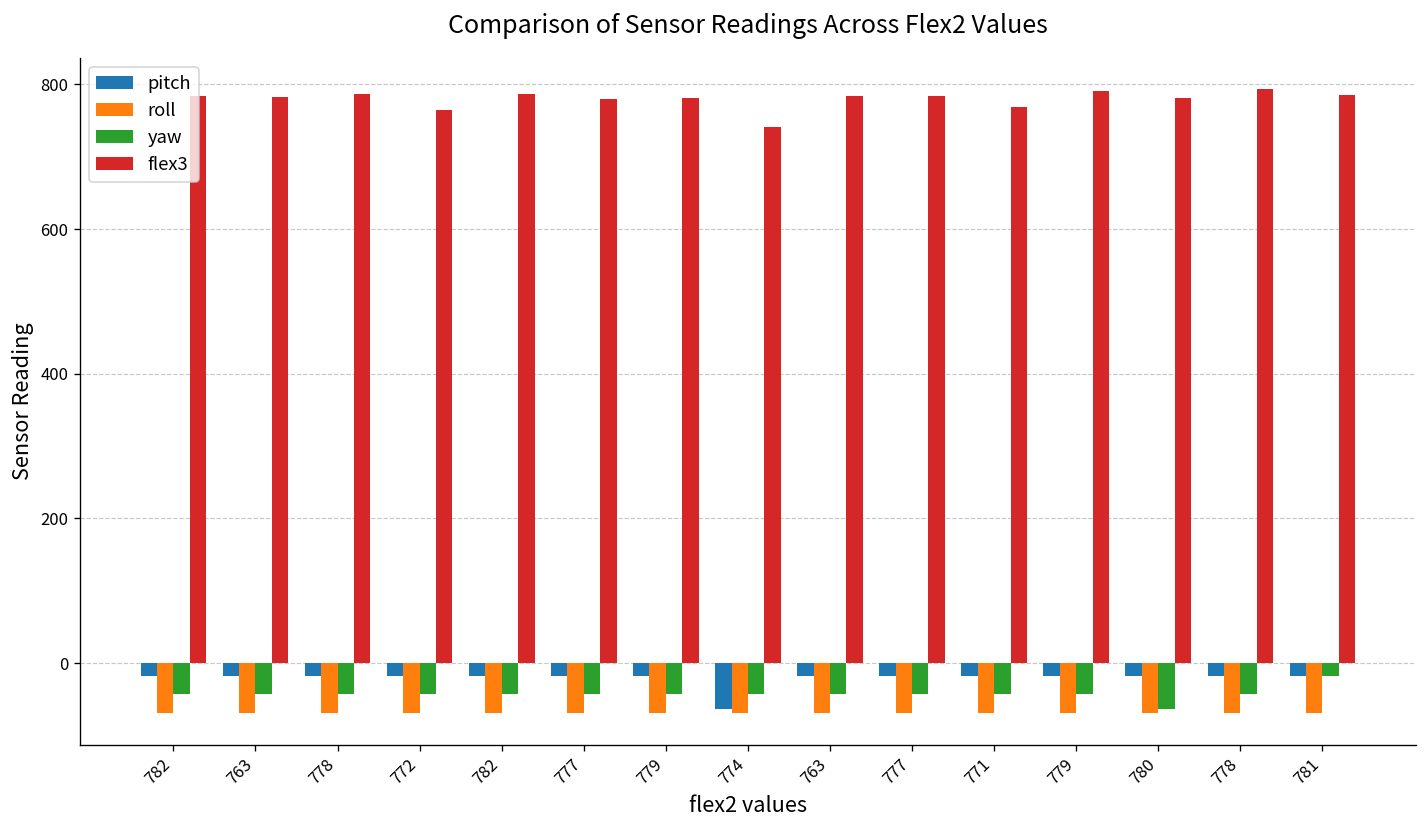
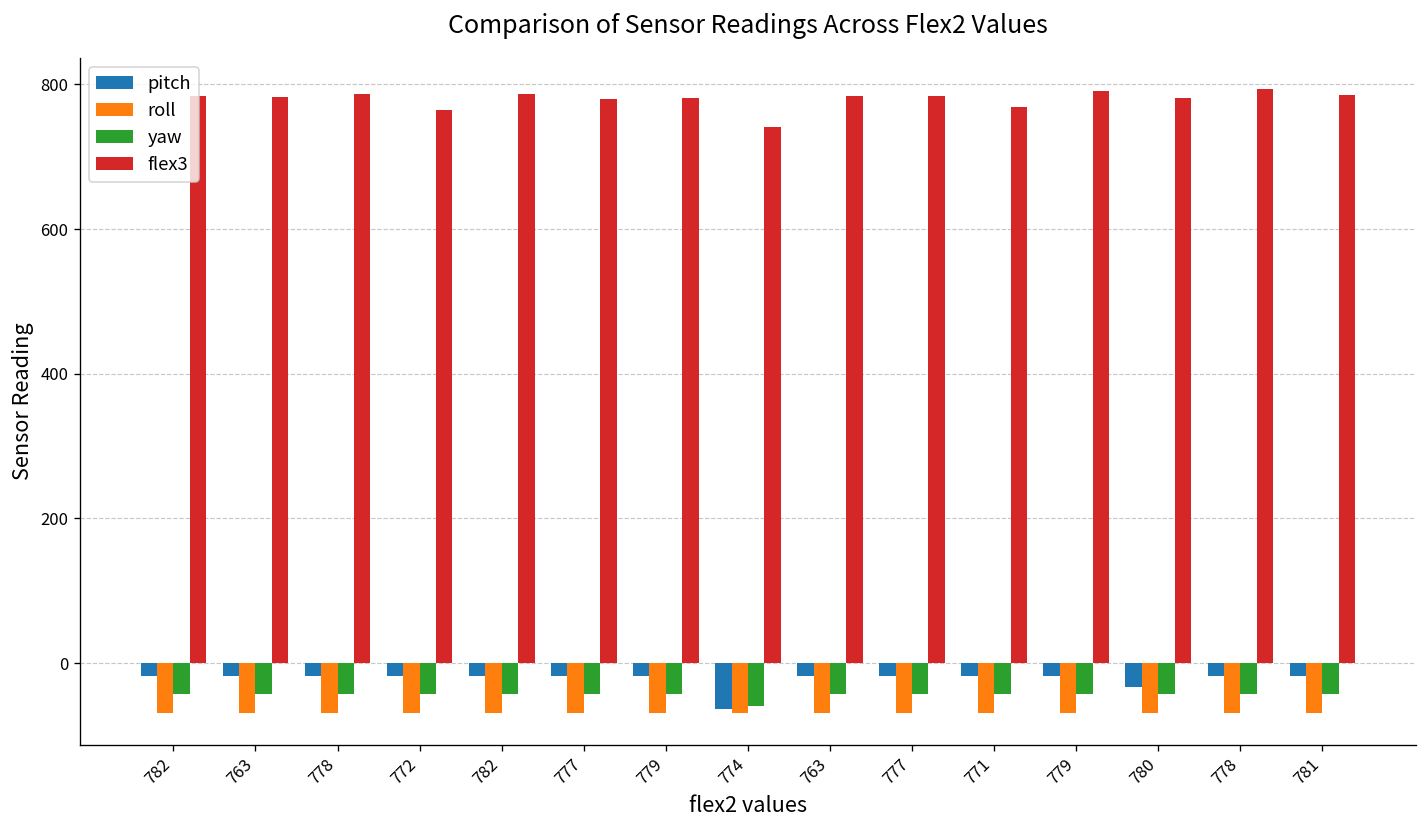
  {
    "pitch": {
      "772": -20,
      "774": -60,
      "771": -20,
-     "780": -20,
+     "780": -30,
      "781": -20
    },
    "roll": {
      "772": -70,
      "774": -70,
      "771": -70,
      "780": -70,
      "781": -70
    },
    "yaw": {
      "772": -40,
-     "774": -40,
+     "774": -60,
      "771": -40,
-     "780": -60,
-     "781": -20
+     "780": -40,
+     "781": -40
    },
    "flex3": {
      "772": 770,
      "774": 740,
      "771": 770,
      "780": 780,
      "781": 790
    }
  }
